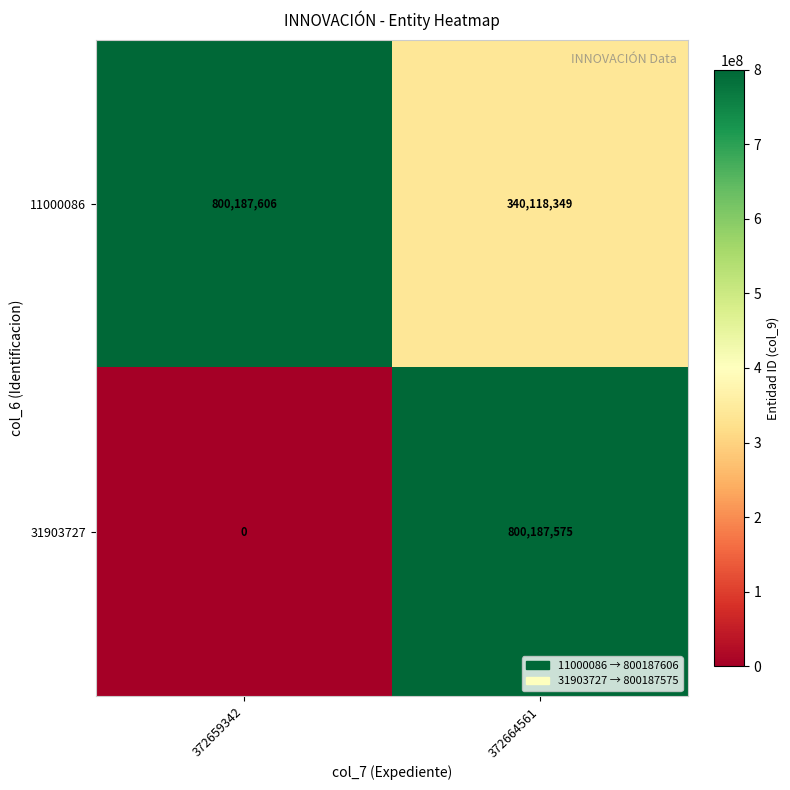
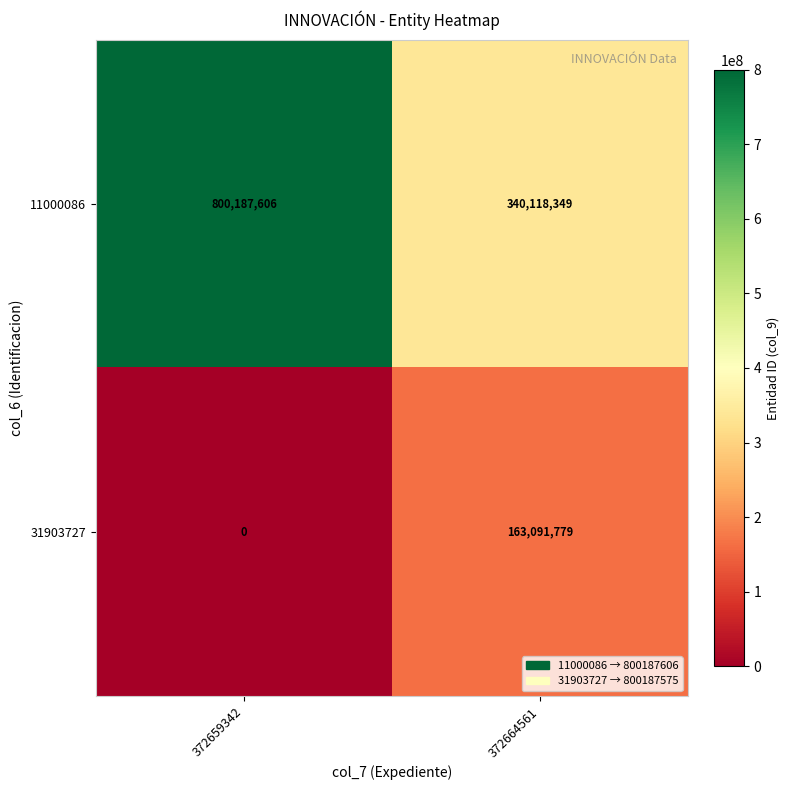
  {
    "11000086": {
      "372659342": "800,187,606"
    },
    "31903727": {
      "372659342": "0",
-     "372664561": "800,187,575"
+     "372664561": "163,091,779"
    }
  }
